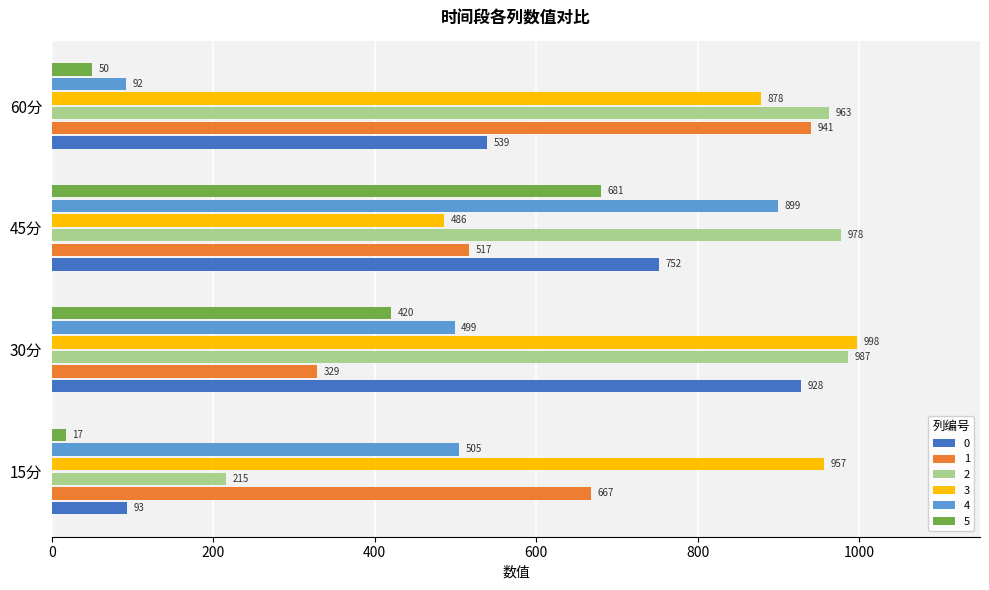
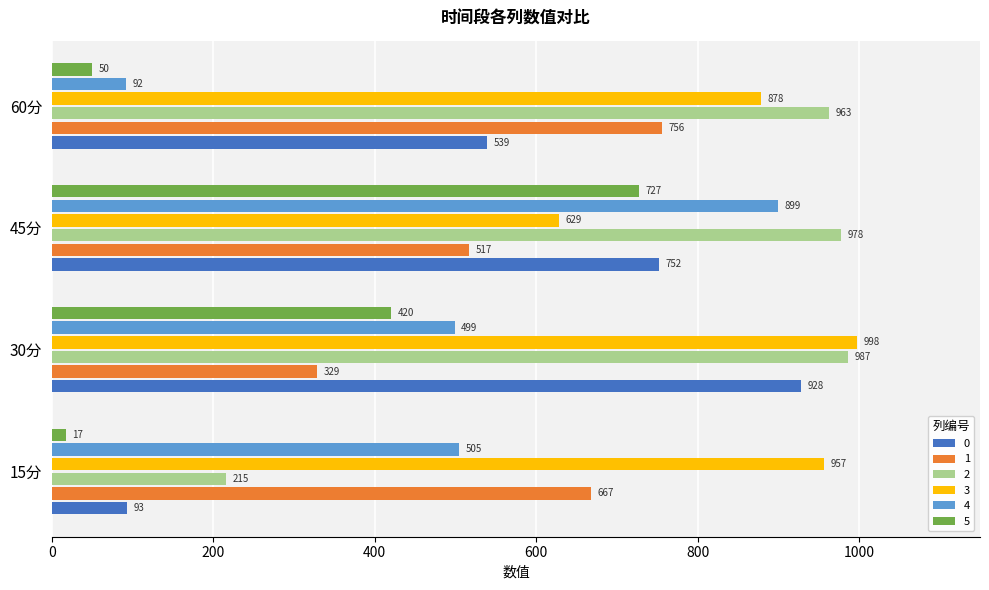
  {
    "1": {
-     "60分": 941,
+     "60分": 756,
      "45分": 517,
      "30分": 329,
      "15分": 667
    },
    "2": {
      "60分": 963,
      "45分": 978,
      "30分": 987,
      "15分": 215
    },
    "3": {
      "60分": 878,
-     "45分": 486,
+     "45分": 629,
      "30分": 998,
      "15分": 957
    },
    "5": {
      "60分": 50,
-     "45分": 681,
+     "45分": 727,
      "30分": 420,
      "15分": 17
    }
  }
